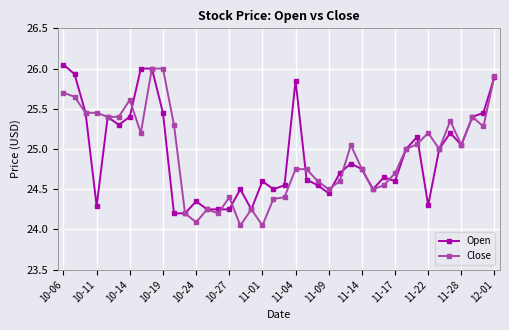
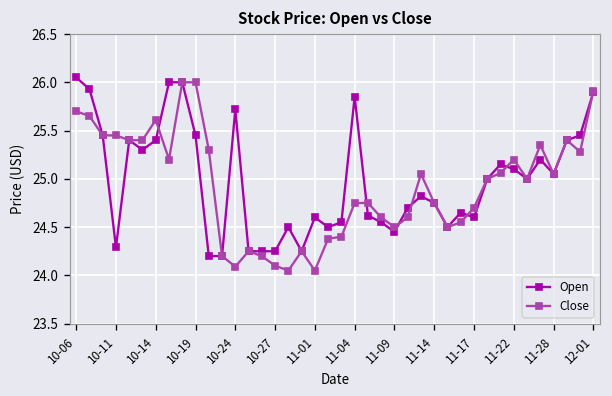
  {
    "Open": {
      "10-06": 26.0,
      "10-11": 24.3,
      "10-14": 25.4,
      "10-19": 25.5,
-     "10-24": 24.4,
+     "10-24": 25.7,
      "10-27": 24.3,
      "11-01": 24.6,
      "11-04": 25.9,
      "11-09": 24.5,
      "11-17": 24.6,
-     "11-22": 24.3
+     "11-22": 25.1
    },
    "Close": {
      "10-06": 25.7,
      "10-11": 25.5,
      "10-14": 25.6,
      "10-19": 26.0,
      "10-24": 24.1,
-     "10-27": 24.4,
+     "10-27": 24.1,
      "11-01": 24.0,
      "11-04": 24.8,
      "11-09": 24.5,
      "11-17": 24.7,
      "11-22": 25.2
    }
  }
